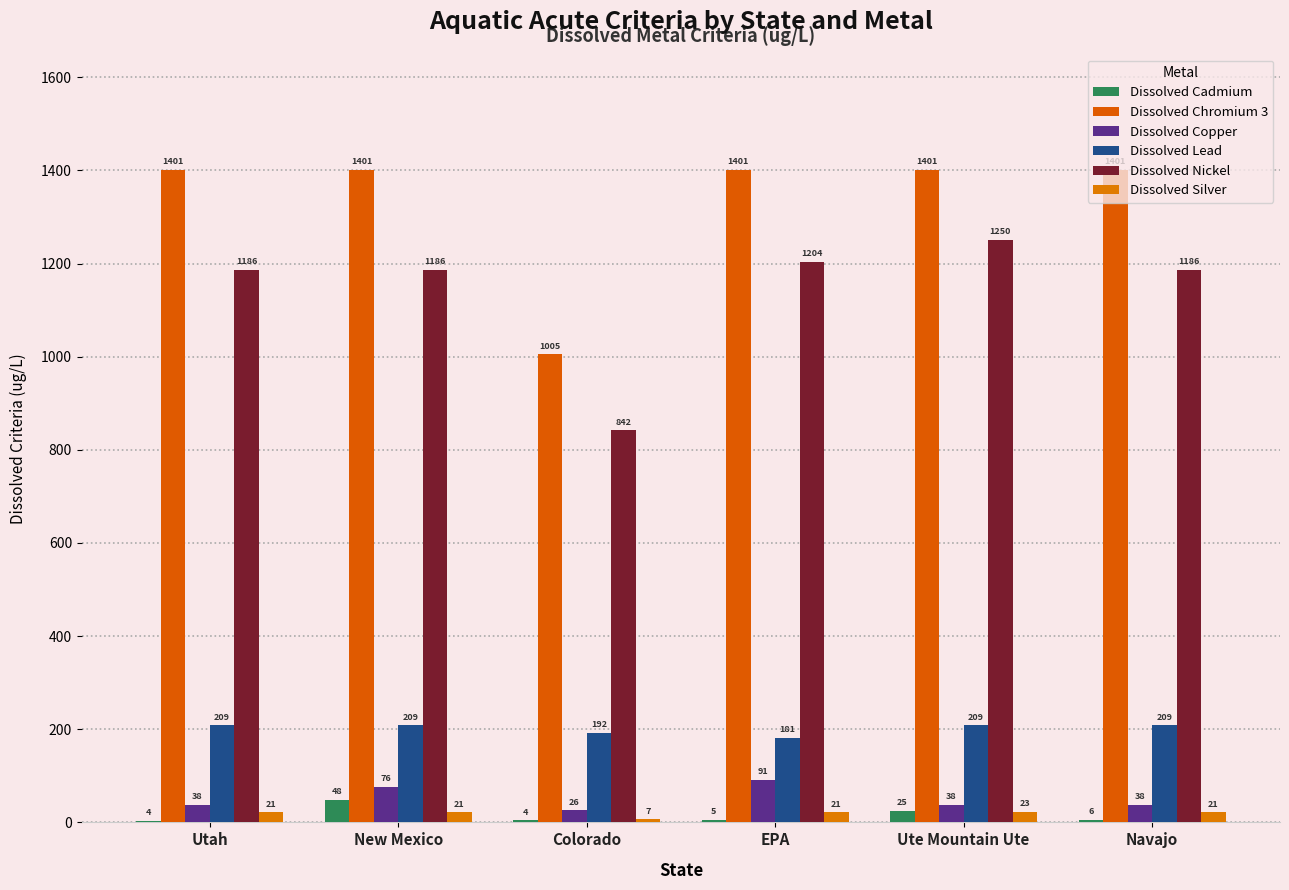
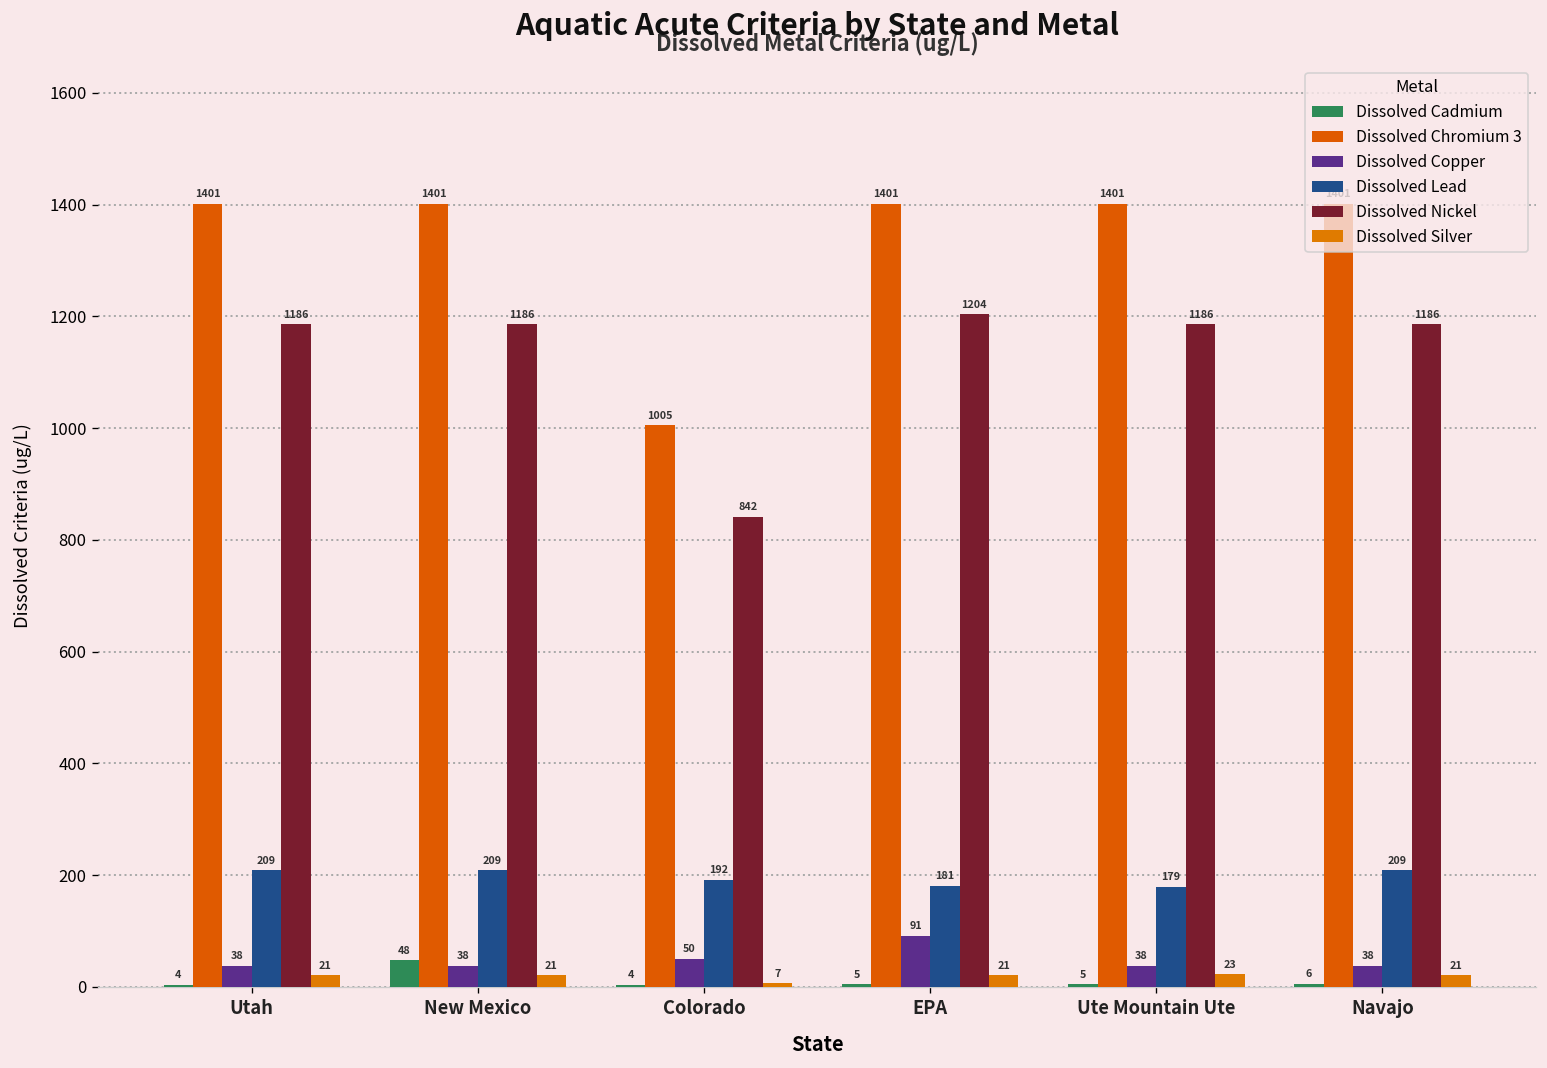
  {
    "Dissolved Cadmium": {
      "Utah": 4,
      "New Mexico": 48,
      "Colorado": 4,
      "EPA": 5,
-     "Ute Mountain Ute": 25,
+     "Ute Mountain Ute": 5,
      "Navajo": 6
    },
    "Dissolved Copper": {
      "Utah": 38,
-     "New Mexico": 76,
-     "Colorado": 26,
+     "New Mexico": 38,
+     "Colorado": 50,
      "EPA": 91,
      "Ute Mountain Ute": 38,
      "Navajo": 38
    },
    "Dissolved Lead": {
      "Utah": 209,
      "New Mexico": 209,
      "Colorado": 192,
      "EPA": 181,
-     "Ute Mountain Ute": 209,
+     "Ute Mountain Ute": 179,
      "Navajo": 209
    },
    "Dissolved Nickel": {
      "Utah": 1186,
      "New Mexico": 1186,
      "Colorado": 842,
      "EPA": 1204,
-     "Ute Mountain Ute": 1250,
+     "Ute Mountain Ute": 1186,
      "Navajo": 1186
    }
  }
